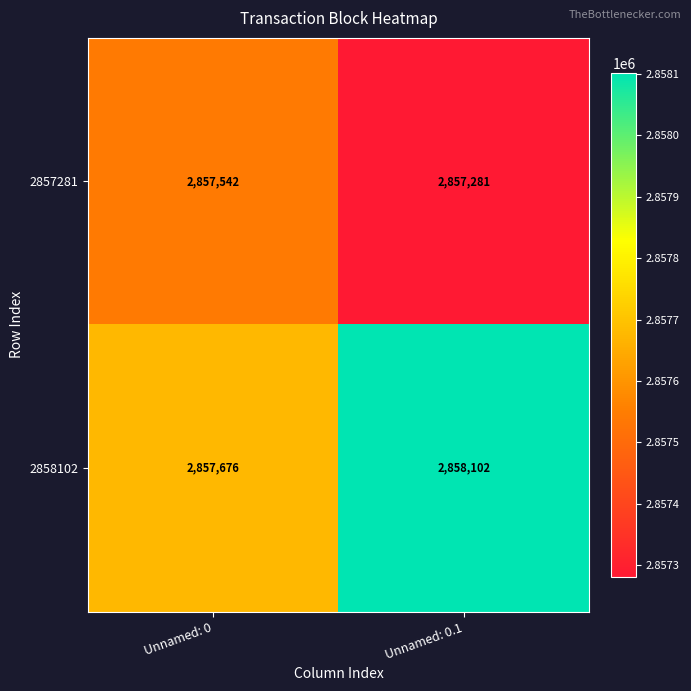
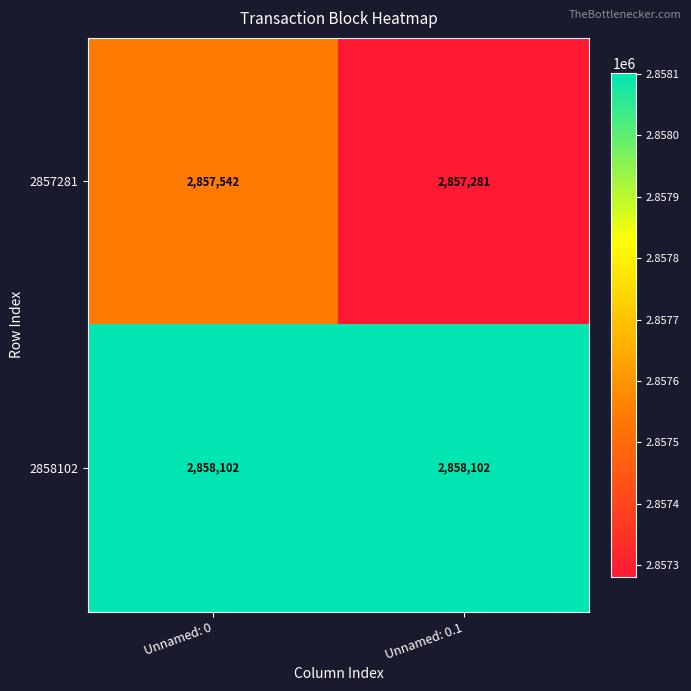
  {
    "2857281": {
      "Unnamed: 0": "2,857,542",
      "Unnamed: 0.1": "2,857,281"
    },
    "2858102": {
-     "Unnamed: 0": "2,857,676",
+     "Unnamed: 0": "2,858,102",
      "Unnamed: 0.1": "2,858,102"
    }
  }
